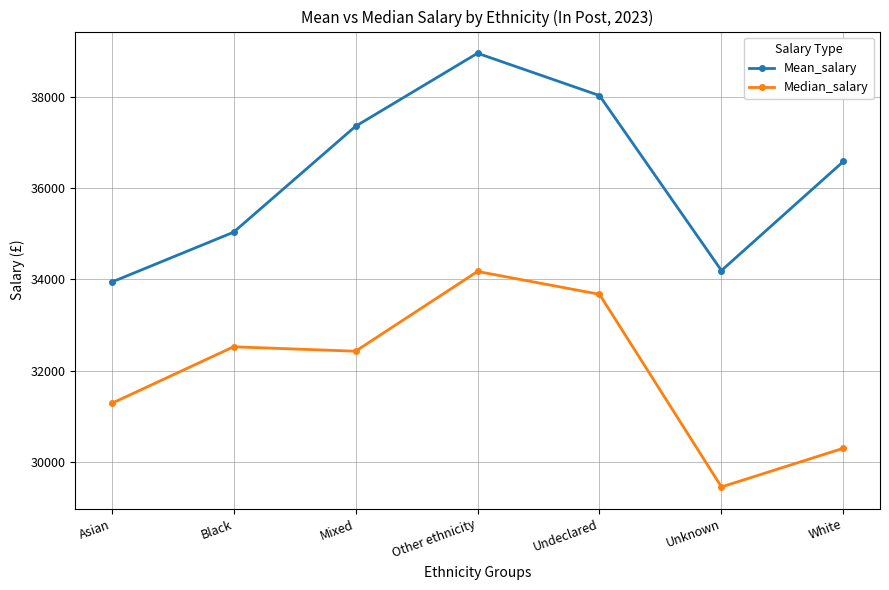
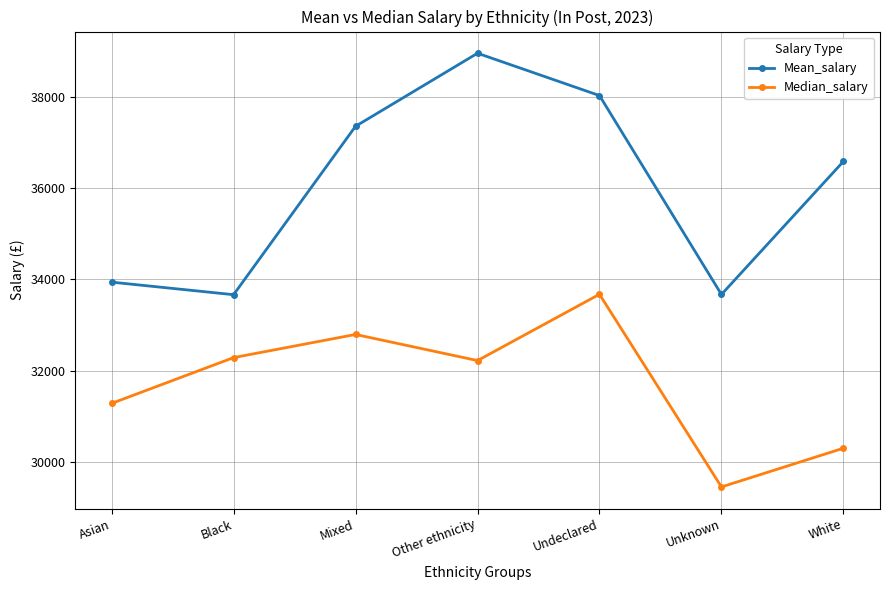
  {
    "Mean_salary": {
      "Asian": 33900,
-     "Black": 35000,
+     "Black": 33700,
      "Mixed": 37400,
      "Other ethnicity": 39000,
      "Undeclared": 38000,
-     "Unknown": 34200,
+     "Unknown": 33700,
      "White": 36600
    },
    "Median_salary": {
      "Asian": 31300,
-     "Black": 32500,
-     "Mixed": 32400,
-     "Other ethnicity": 34200,
+     "Black": 32300,
+     "Mixed": 32800,
+     "Other ethnicity": 32200,
      "Undeclared": 33700,
      "Unknown": 29500,
      "White": 30300
    }
  }
